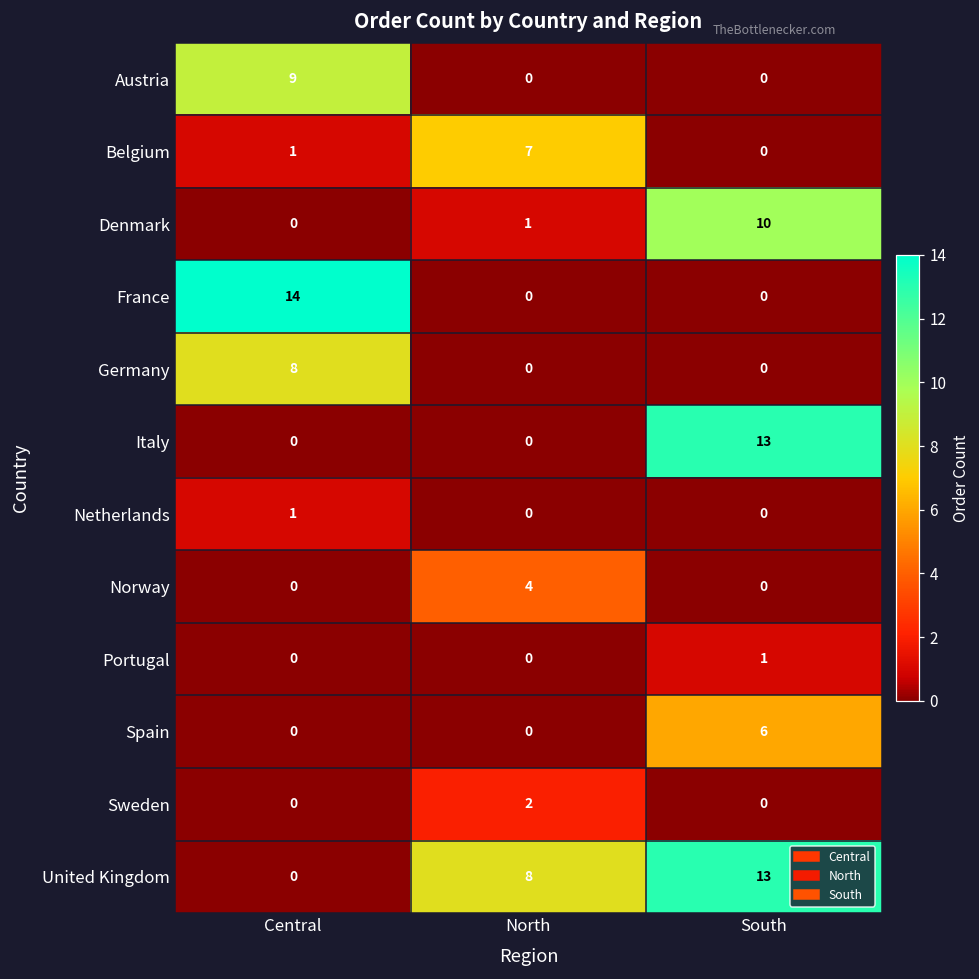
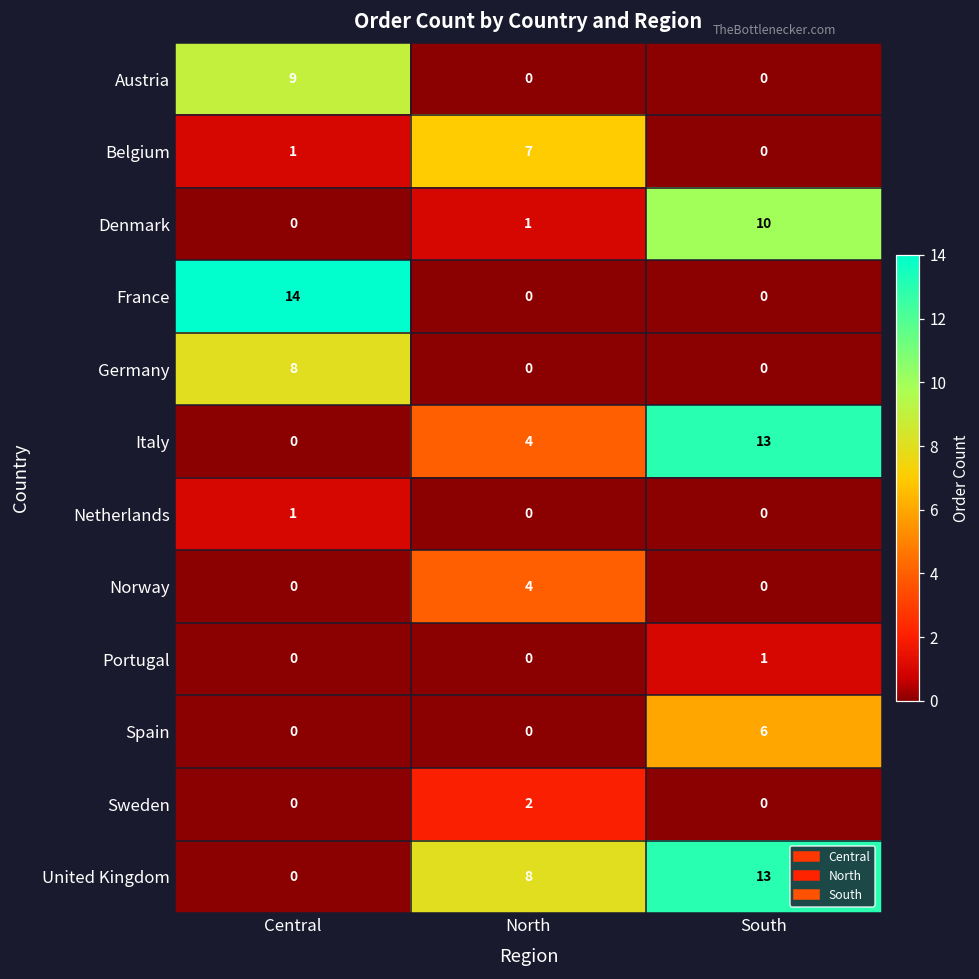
  {
    "Austria": {
      "Central": 9,
      "North": 0,
      "South": 0
    },
    "Belgium": {
      "Central": 1,
      "North": 7,
      "South": 0
    },
    "Denmark": {
      "Central": 0,
      "North": 1,
      "South": 10
    },
    "France": {
      "Central": 14,
      "North": 0,
      "South": 0
    },
    "Germany": {
      "Central": 8,
      "North": 0,
      "South": 0
    },
    "Italy": {
      "Central": 0,
-     "North": 0,
+     "North": 4,
      "South": 13
    },
    "Netherlands": {
      "Central": 1,
      "North": 0,
      "South": 0
    },
    "Norway": {
      "Central": 0,
      "North": 4,
      "South": 0
    },
    "Portugal": {
      "Central": 0,
      "North": 0,
      "South": 1
    },
    "Spain": {
      "Central": 0,
      "North": 0,
      "South": 6
    },
    "Sweden": {
      "Central": 0,
      "North": 2,
      "South": 0
    },
    "United Kingdom": {
      "Central": 0,
      "North": 8,
      "South": 13
    }
  }
